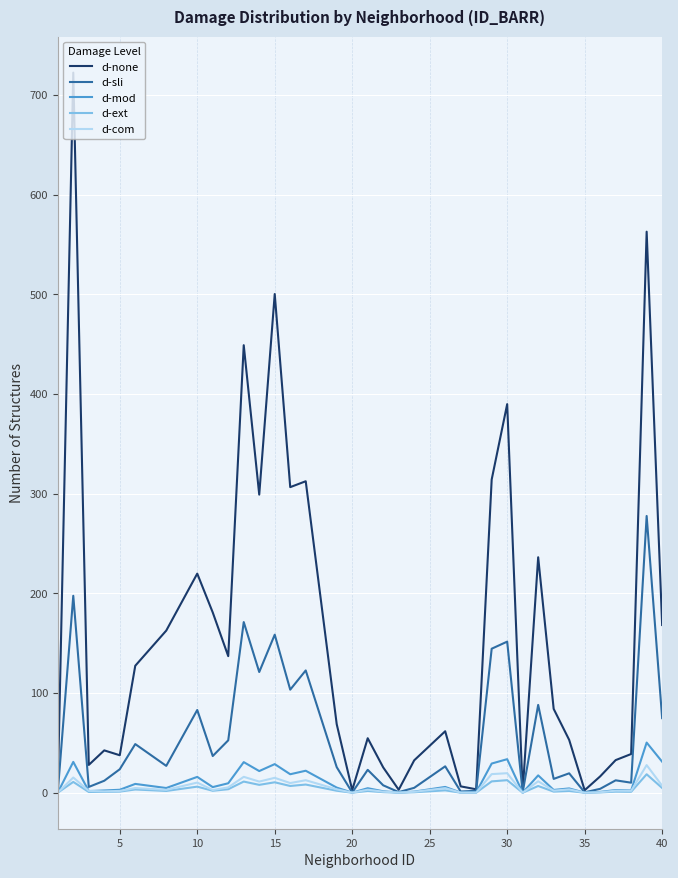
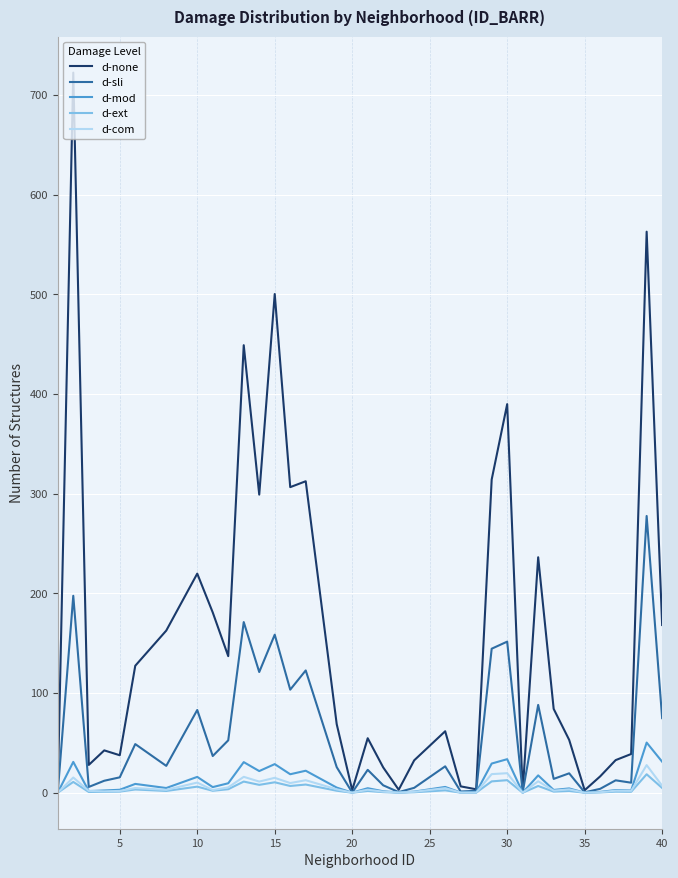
  {
    "d-none": {
      "5": 40,
      "10": 220,
      "15": 500,
      "30": 390,
      "40": 170
    },
    "d-sli": {
-     "5": 24,
+     "5": 15,
      "10": 80,
      "15": 160,
      "30": 150,
      "40": 70
    },
    "d-mod": {
      "10": 20,
      "15": 30,
      "30": 30,
      "40": 30
    }
  }
